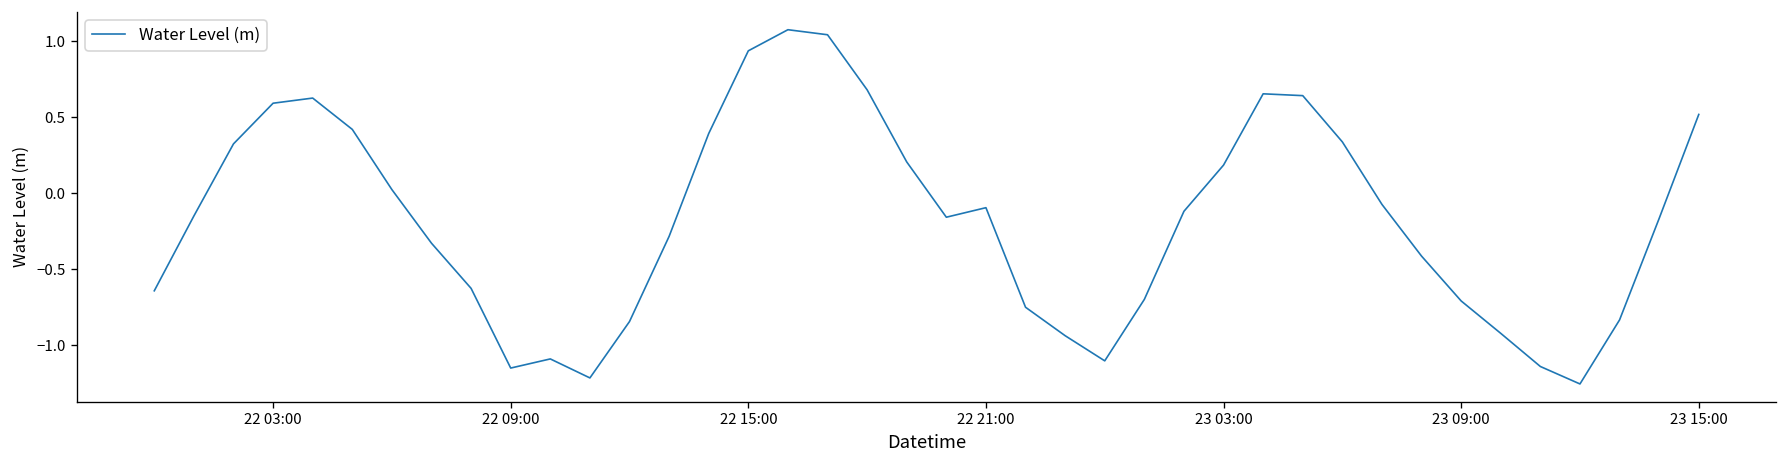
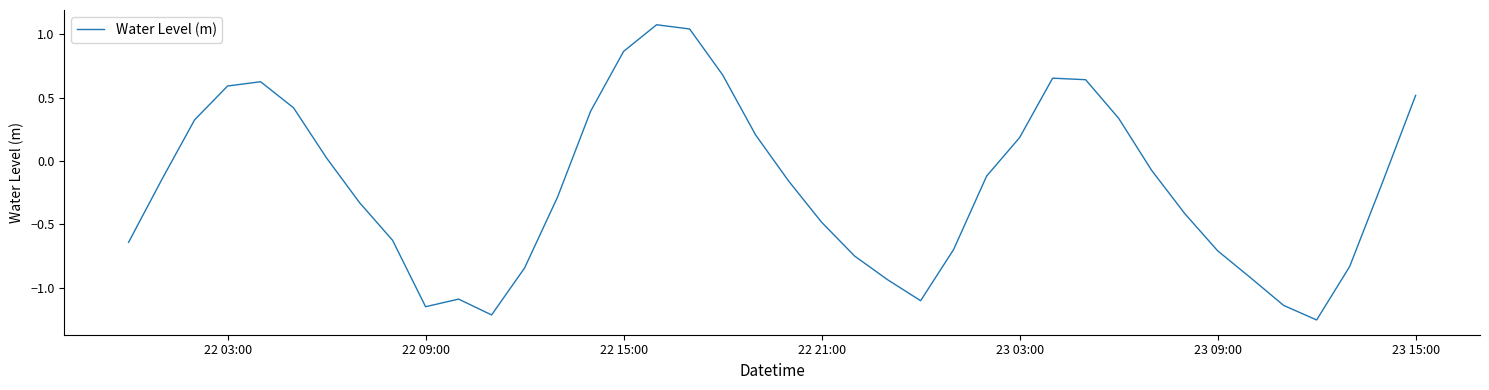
  {
    "22 03:00": 0.59,
    "22 09:00": -1.15,
-   "22 15:00": 0.94,
-   "22 21:00": -0.10,
+   "22 15:00": 0.87,
+   "22 21:00": -0.48,
    "23 03:00": 0.18,
    "23 09:00": -0.71,
    "23 15:00": 0.52
  }
